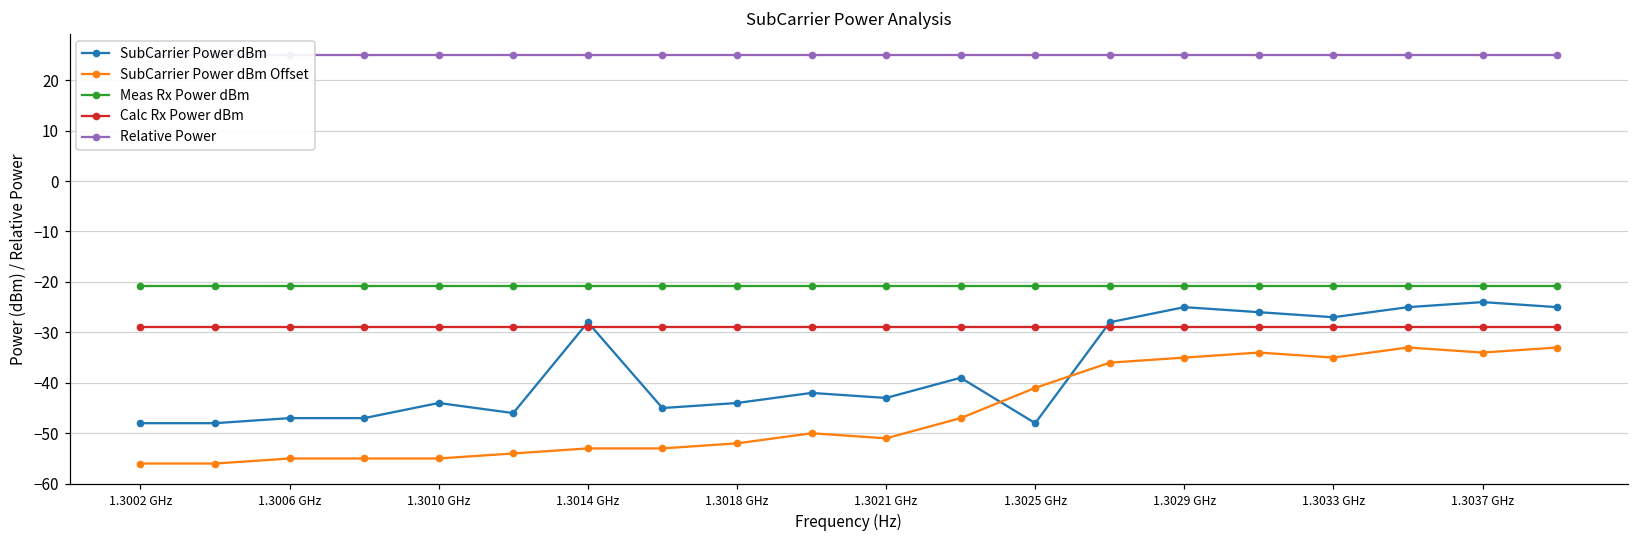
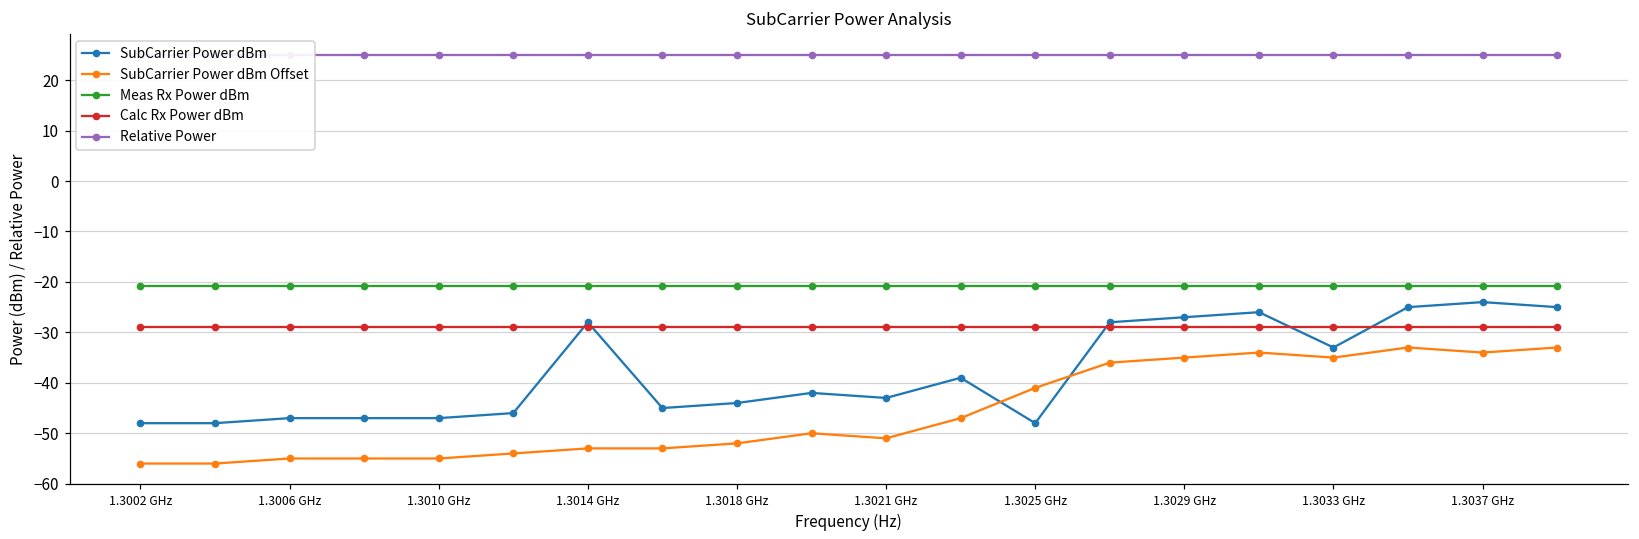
  {
    "SubCarrier Power dBm": {
      "1.3002 GHz": -48,
      "1.3006 GHz": -47,
-     "1.3010 GHz": -44,
+     "1.3010 GHz": -47,
      "1.3014 GHz": -28,
      "1.3018 GHz": -44,
      "1.3021 GHz": -43,
      "1.3025 GHz": -48,
-     "1.3029 GHz": -25,
-     "1.3033 GHz": -27,
+     "1.3029 GHz": -27,
+     "1.3033 GHz": -33,
      "1.3037 GHz": -24
    },
    "SubCarrier Power dBm Offset": {
      "1.3002 GHz": -56,
      "1.3006 GHz": -55,
      "1.3010 GHz": -55,
      "1.3014 GHz": -53,
      "1.3018 GHz": -52,
      "1.3021 GHz": -51,
      "1.3025 GHz": -41,
      "1.3029 GHz": -35,
      "1.3033 GHz": -35,
      "1.3037 GHz": -34
    },
    "Meas Rx Power dBm": {
      "1.3002 GHz": -21,
      "1.3006 GHz": -21,
      "1.3010 GHz": -21,
      "1.3014 GHz": -21,
      "1.3018 GHz": -21,
      "1.3021 GHz": -21,
      "1.3025 GHz": -21,
      "1.3029 GHz": -21,
      "1.3033 GHz": -21,
      "1.3037 GHz": -21
    },
    "Calc Rx Power dBm": {
      "1.3002 GHz": -29,
      "1.3006 GHz": -29,
      "1.3010 GHz": -29,
      "1.3014 GHz": -29,
      "1.3018 GHz": -29,
      "1.3021 GHz": -29,
      "1.3025 GHz": -29,
      "1.3029 GHz": -29,
      "1.3033 GHz": -29,
      "1.3037 GHz": -29
    },
    "Relative Power": {
      "1.3010 GHz": 25,
      "1.3014 GHz": 25,
      "1.3018 GHz": 25,
      "1.3021 GHz": 25,
      "1.3025 GHz": 25,
      "1.3029 GHz": 25,
      "1.3033 GHz": 25,
      "1.3037 GHz": 25
    }
  }
